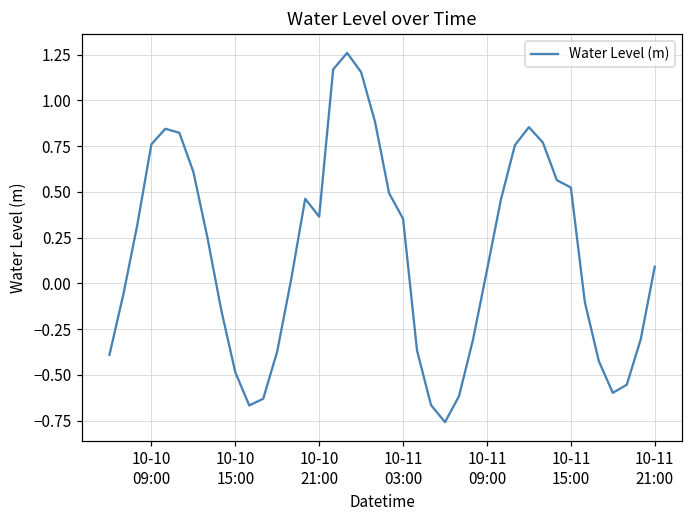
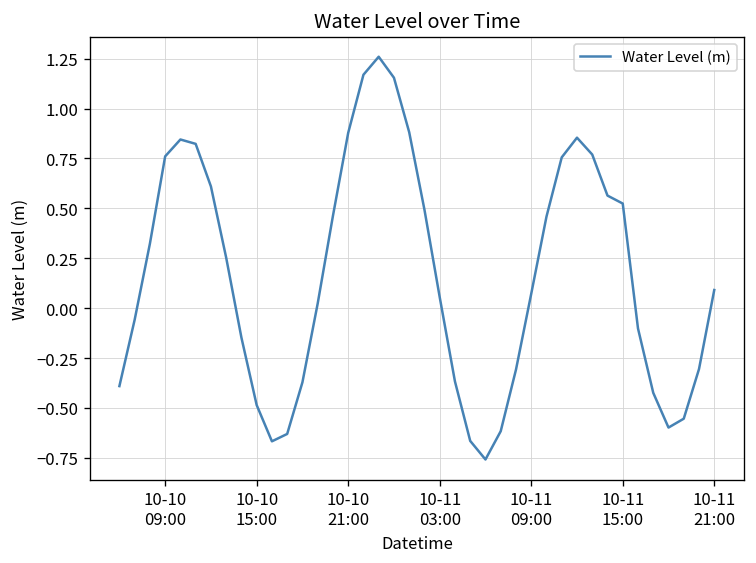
  {
    "10-10 09:00": 0.76,
    "10-10 15:00": -0.49,
-   "10-10 21:00": 0.36,
-   "10-11 03:00": 0.35,
+   "10-10 21:00": 0.88,
+   "10-11 03:00": 0.06,
    "10-11 09:00": 0.07,
    "10-11 15:00": 0.52,
    "10-11 21:00": 0.09
  }
